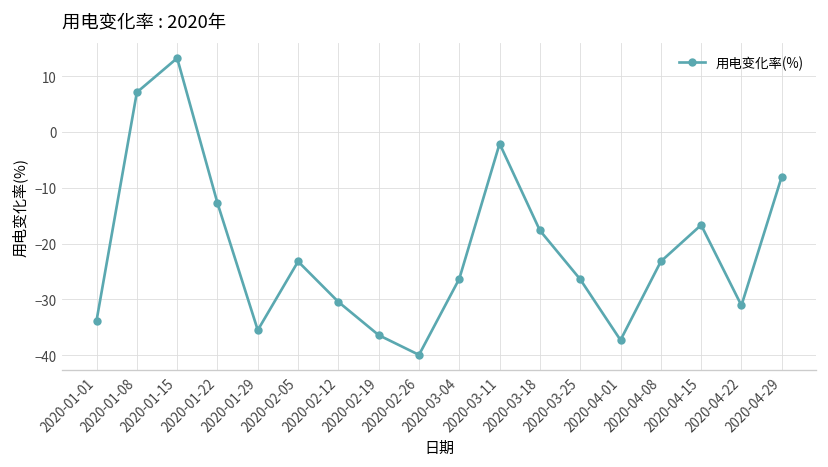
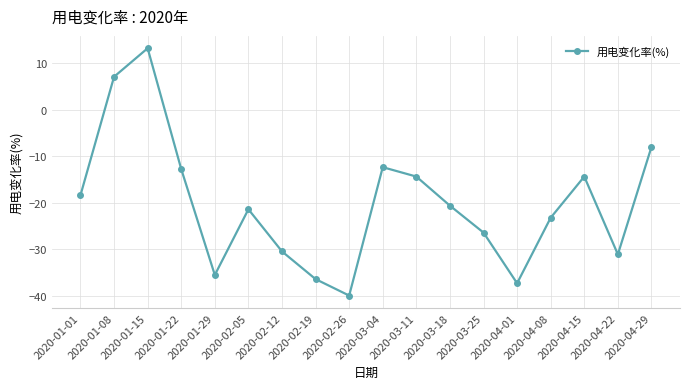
  {
-   "2020-01-01": -34,
+   "2020-01-01": -18,
    "2020-01-08": 7,
    "2020-01-15": 13,
    "2020-01-22": -13,
    "2020-01-29": -36,
-   "2020-02-05": -23,
+   "2020-02-05": -21,
    "2020-02-12": -30,
    "2020-02-19": -36,
    "2020-02-26": -40,
-   "2020-03-04": -26,
-   "2020-03-11": -2,
-   "2020-03-18": -18,
+   "2020-03-04": -12,
+   "2020-03-11": -14,
+   "2020-03-18": -21,
    "2020-03-25": -26,
    "2020-04-01": -37,
    "2020-04-08": -23,
-   "2020-04-15": -17,
+   "2020-04-15": -14,
    "2020-04-22": -31,
    "2020-04-29": -8
  }
